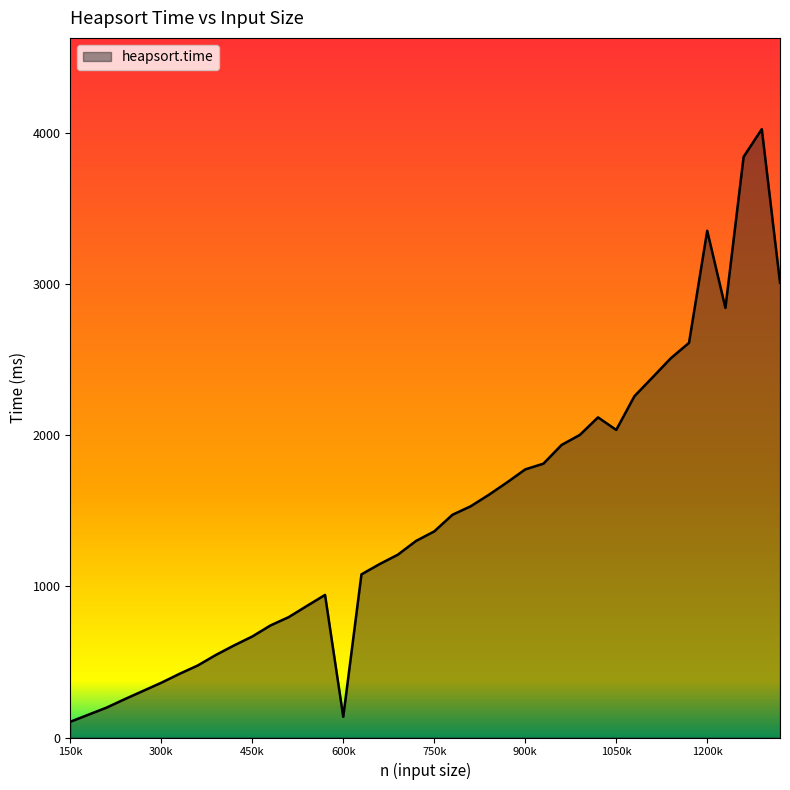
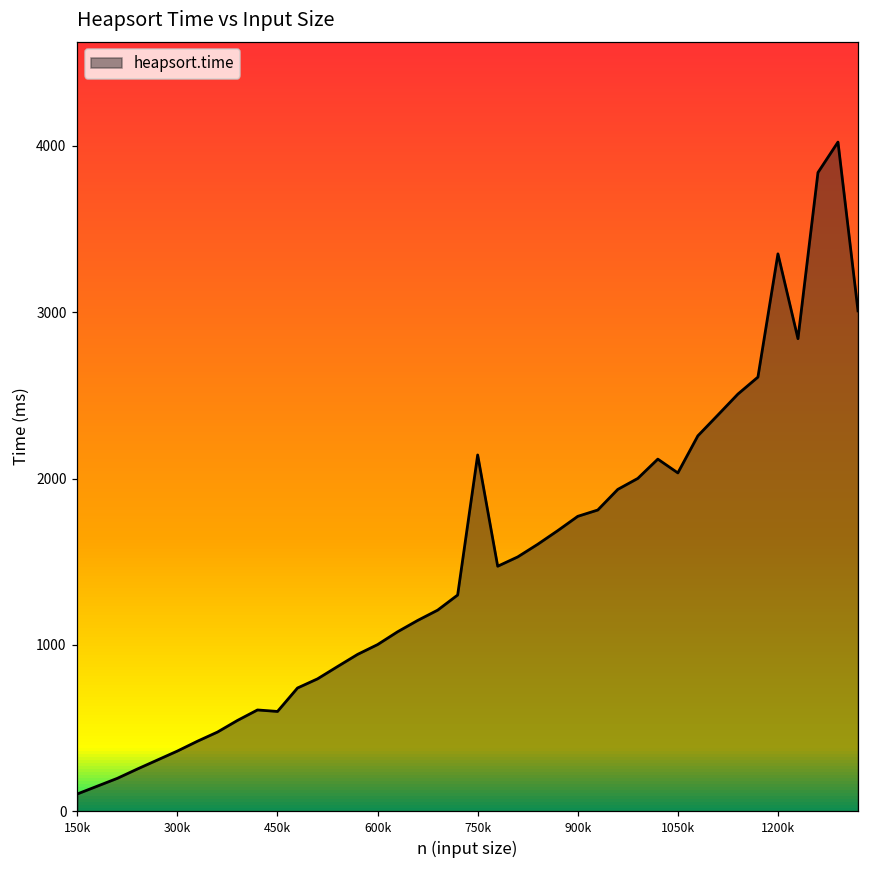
  {
    "150k": 100,
    "300k": 360,
-   "450k": 670,
-   "600k": 140,
-   "750k": 1360,
+   "450k": 600,
+   "600k": 1000,
+   "750k": 2140,
    "900k": 1770,
    "1050k": 2030,
    "1200k": 3350
  }
